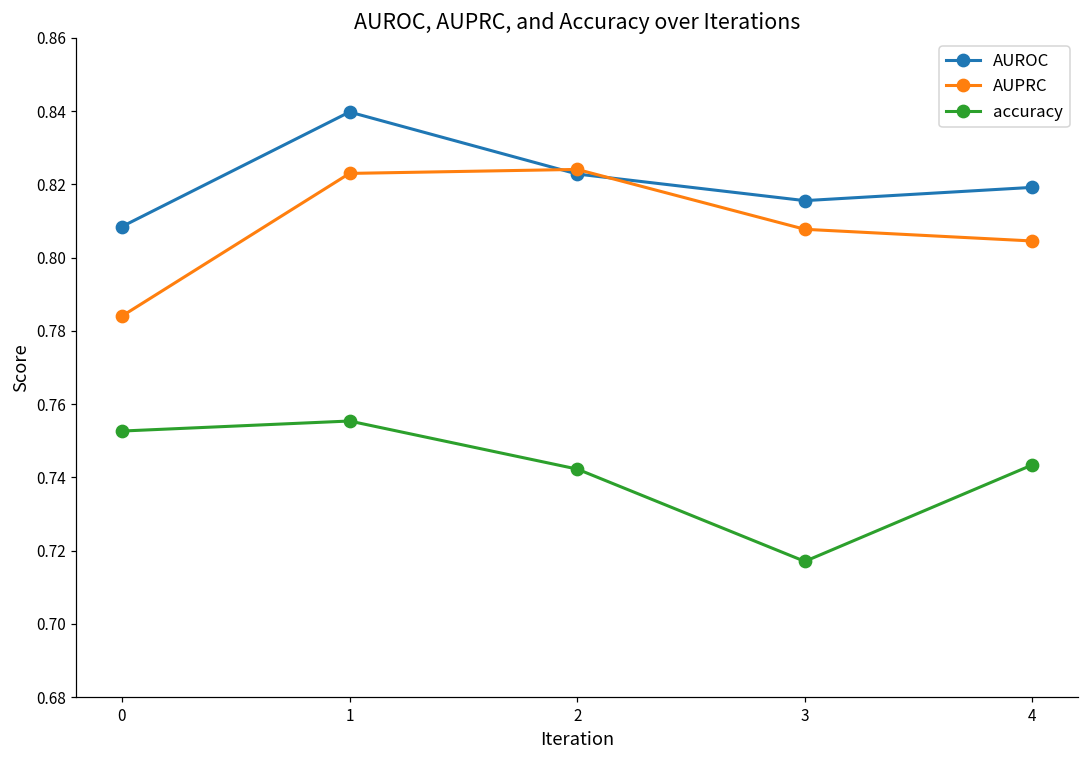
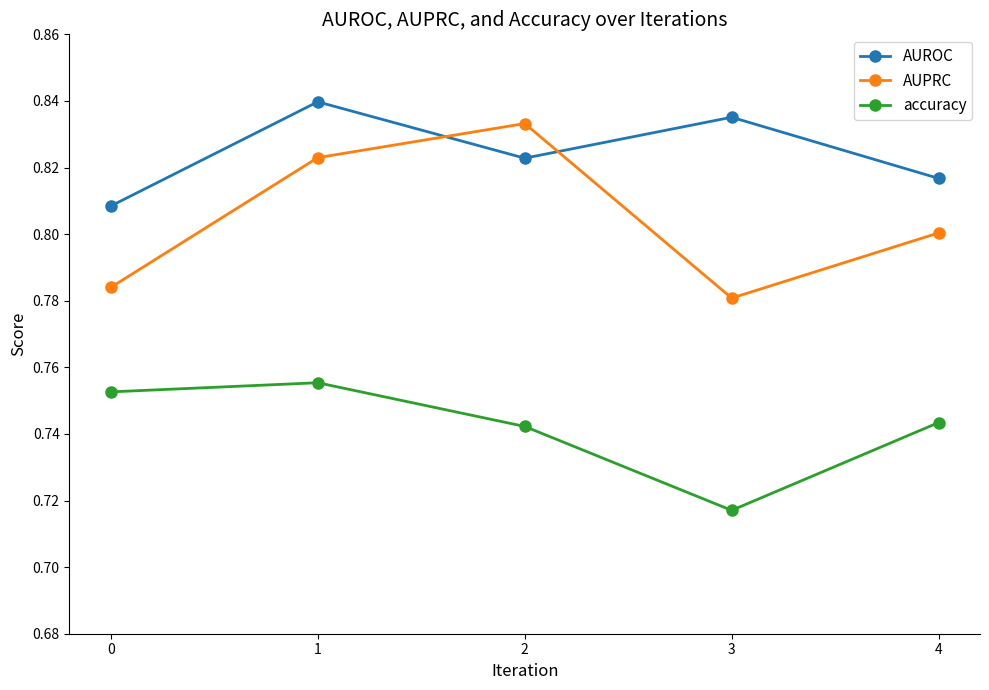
  {
    "AUROC": {
      "0": 0.808,
      "1": 0.840,
      "2": 0.823,
-     "3": 0.816,
-     "4": 0.819
+     "3": 0.835,
+     "4": 0.817
    },
    "AUPRC": {
      "0": 0.784,
      "1": 0.823,
-     "2": 0.824,
-     "3": 0.808,
-     "4": 0.805
+     "2": 0.833,
+     "3": 0.781,
+     "4": 0.800
    },
    "accuracy": {
      "0": 0.753,
      "1": 0.755,
      "2": 0.742,
      "3": 0.717,
      "4": 0.743
    }
  }
